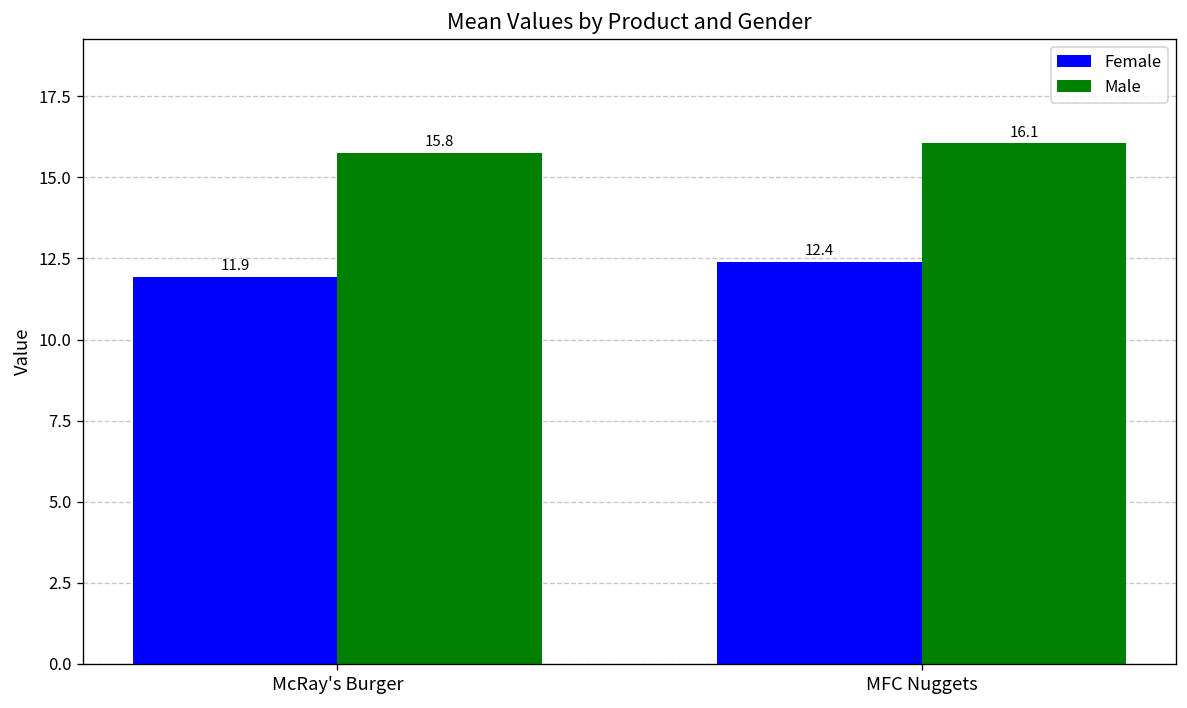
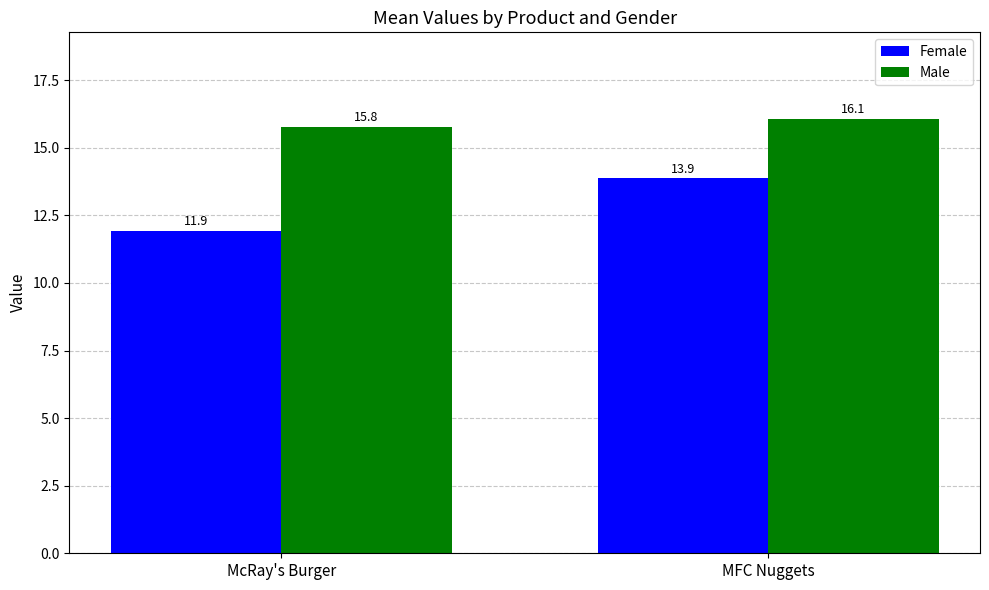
  {
    "Female": {
      "McRay's Burger": 11.9,
-     "MFC Nuggets": 12.4
+     "MFC Nuggets": 13.9
    },
    "Male": {
      "McRay's Burger": 15.8,
      "MFC Nuggets": 16.1
    }
  }
